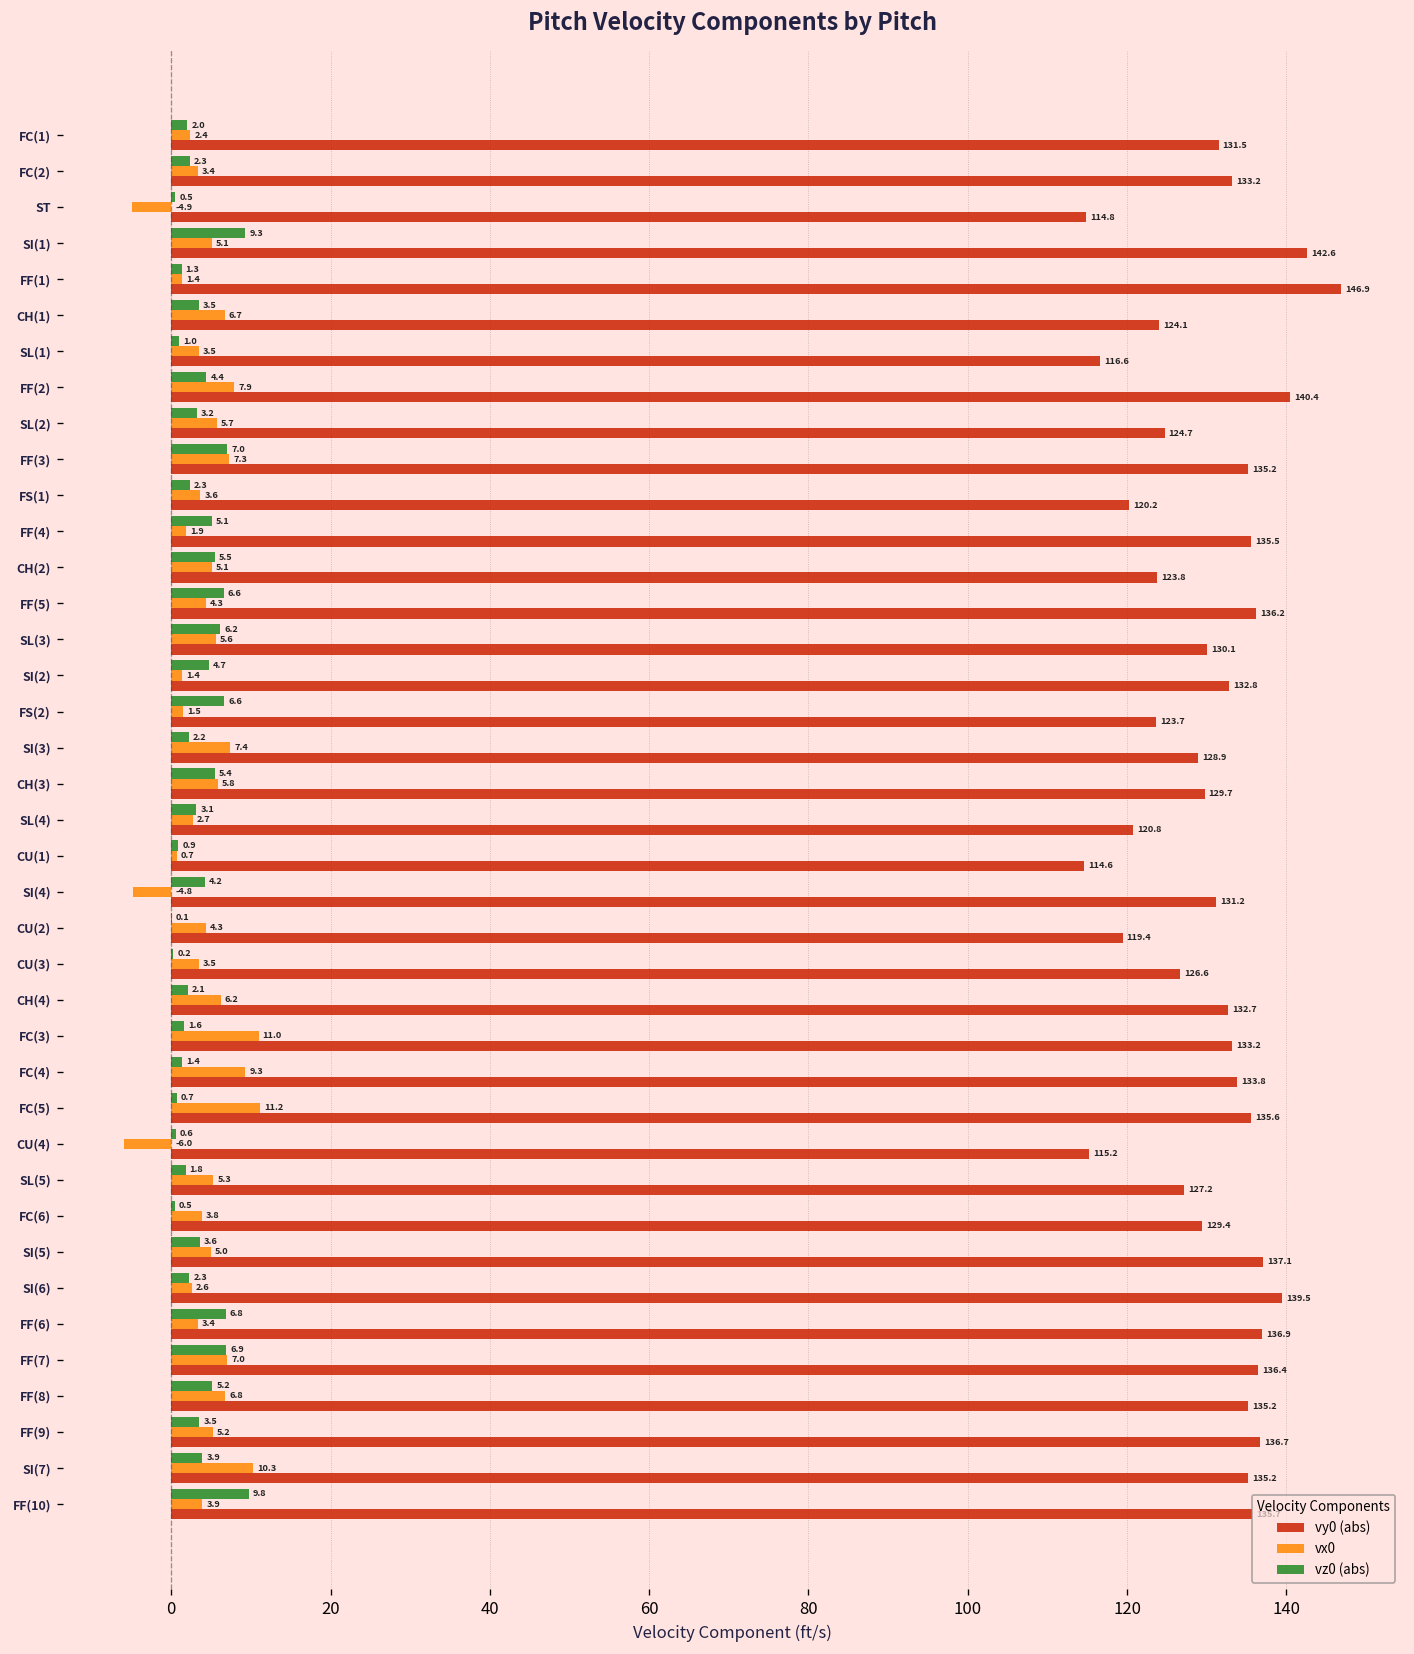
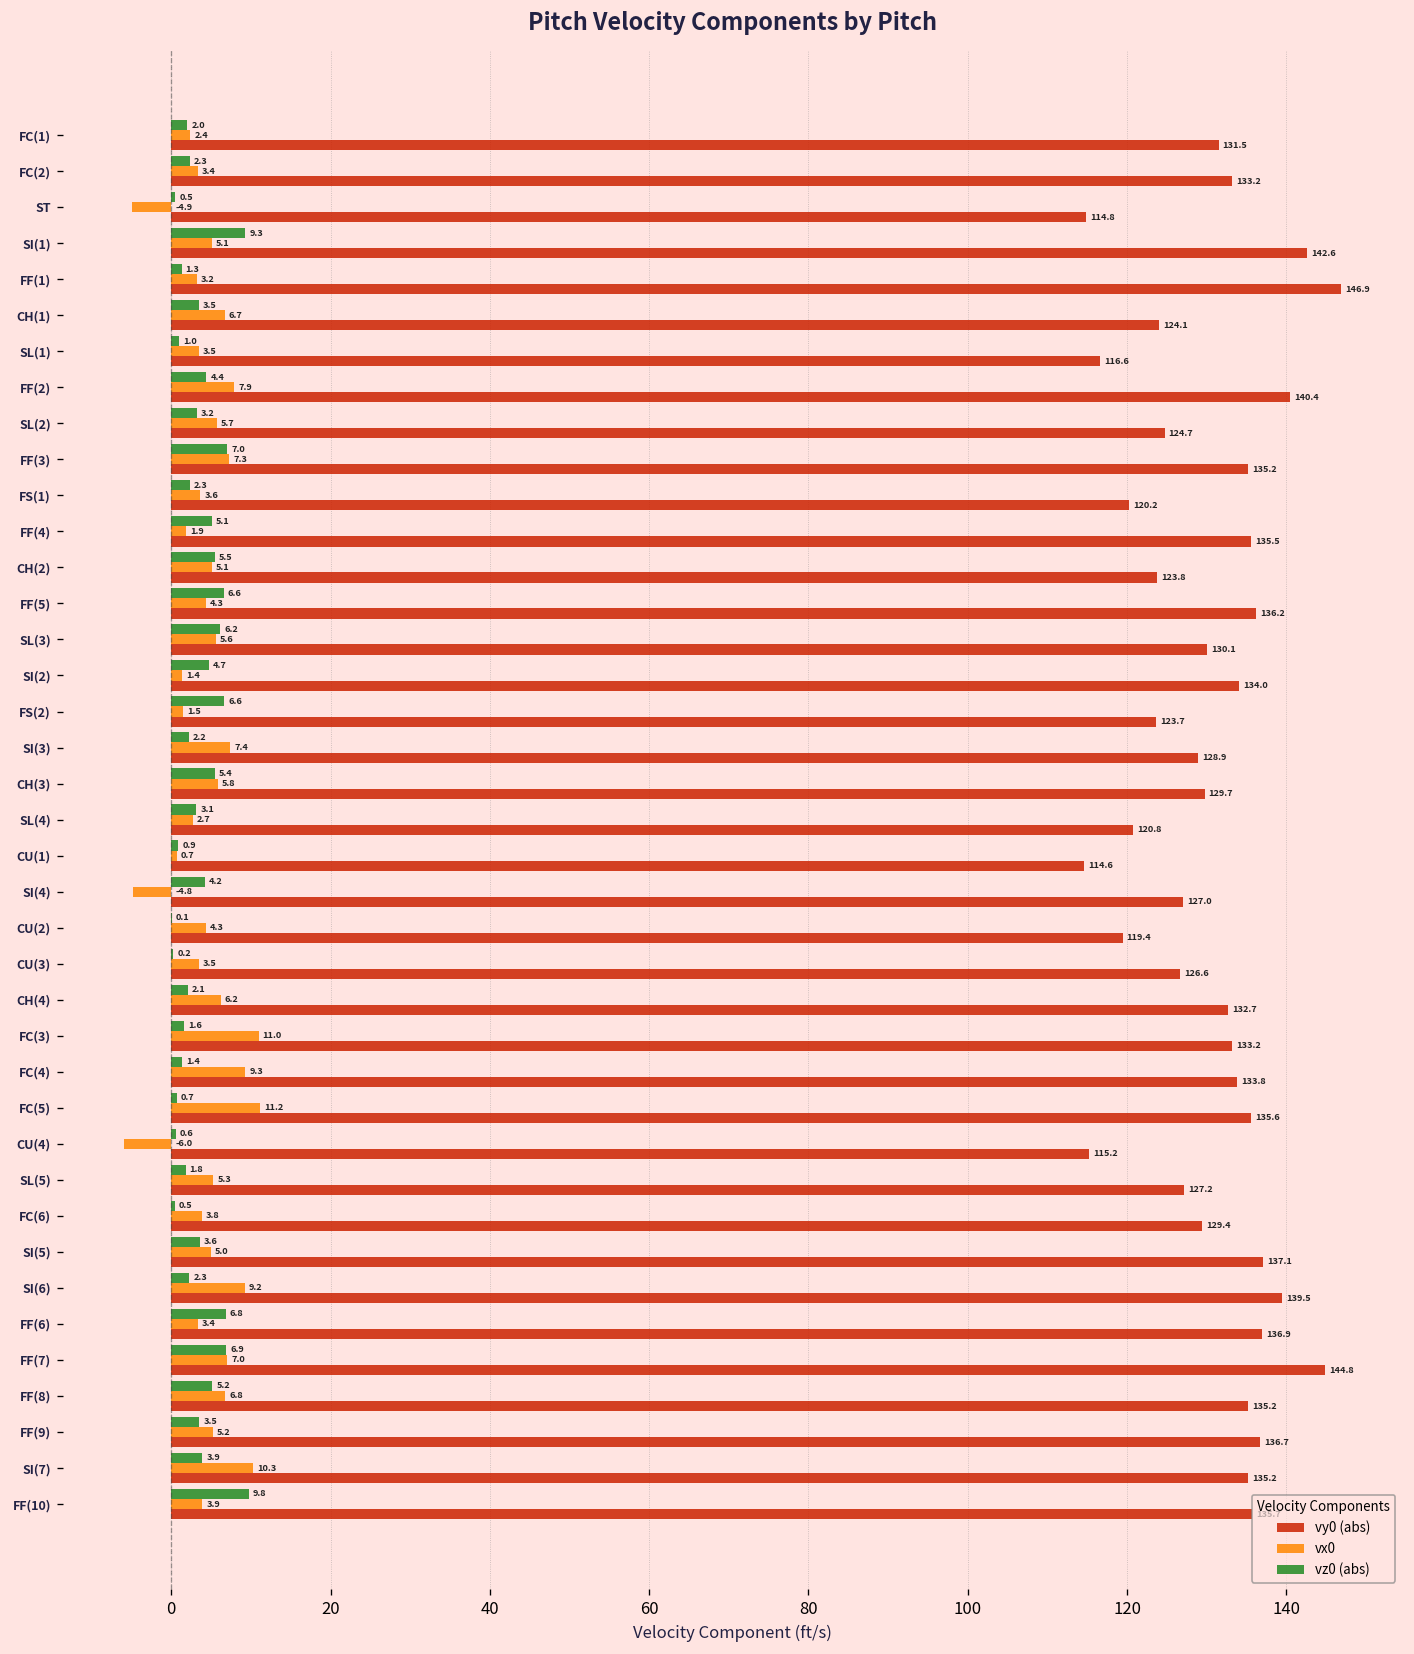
  {
    "vy0 (abs)": {
      "FC(1)": 131.5,
      "FC(2)": 133.2,
      "ST": 114.8,
      "SI(1)": 142.6,
      "FF(1)": 146.9,
      "CH(1)": 124.1,
      "SL(1)": 116.6,
      "FF(2)": 140.4,
      "SL(2)": 124.7,
      "FF(3)": 135.2,
      "FS(1)": 120.2,
      "FF(4)": 135.5,
      "CH(2)": 123.8,
      "FF(5)": 136.2,
      "SL(3)": 130.1,
-     "SI(2)": 132.8,
+     "SI(2)": 134.0,
      "FS(2)": 123.7,
      "SI(3)": 128.9,
      "CH(3)": 129.7,
      "SL(4)": 120.8,
      "CU(1)": 114.6,
-     "SI(4)": 131.2,
+     "SI(4)": 127.0,
      "CU(2)": 119.4,
      "CU(3)": 126.6,
      "CH(4)": 132.7,
      "FC(3)": 133.2,
      "FC(4)": 133.8,
      "FC(5)": 135.6,
      "CU(4)": 115.2,
      "SL(5)": 127.2,
      "FC(6)": 129.4,
      "SI(5)": 137.1,
      "SI(6)": 139.5,
      "FF(6)": 136.9,
-     "FF(7)": 136.4,
+     "FF(7)": 144.8,
      "FF(8)": 135.2,
      "FF(9)": 136.7,
      "SI(7)": 135.2
    },
    "vx0": {
      "FC(1)": 2.4,
      "FC(2)": 3.4,
      "SI(1)": 5.1,
-     "FF(1)": 1.4,
+     "FF(1)": 3.2,
      "CH(1)": 6.7,
      "SL(1)": 3.5,
      "FF(2)": 7.9,
      "SL(2)": 5.7,
      "FF(3)": 7.3,
      "FS(1)": 3.6,
      "FF(4)": 1.9,
      "CH(2)": 5.1,
      "FF(5)": 4.3,
      "SL(3)": 5.6,
      "SI(2)": 1.4,
      "FS(2)": 1.5,
      "SI(3)": 7.4,
      "CH(3)": 5.8,
      "SL(4)": 2.7,
      "CU(1)": 0.7,
      "CU(2)": 4.3,
      "CU(3)": 3.5,
      "CH(4)": 6.2,
      "FC(3)": 11.0,
      "FC(4)": 9.3,
      "FC(5)": 11.2,
      "SL(5)": 5.3,
      "FC(6)": 3.8,
      "SI(5)": 5.0,
-     "SI(6)": 2.6,
+     "SI(6)": 9.2,
      "FF(6)": 3.4,
      "FF(7)": 7.0,
      "FF(8)": 6.8,
      "FF(9)": 5.2,
      "SI(7)": 10.3,
      "FF(10)": 3.9
    },
    "vz0 (abs)": {
      "FC(1)": 2.0,
      "FC(2)": 2.3,
      "ST": 0.5,
      "SI(1)": 9.3,
      "FF(1)": 1.3,
      "CH(1)": 3.5,
      "SL(1)": 1.0,
      "FF(2)": 4.4,
      "SL(2)": 3.2,
      "FF(3)": 7.0,
      "FS(1)": 2.3,
      "FF(4)": 5.1,
      "CH(2)": 5.5,
      "FF(5)": 6.6,
      "SL(3)": 6.2,
      "SI(2)": 4.7,
      "FS(2)": 6.6,
      "SI(3)": 2.2,
      "CH(3)": 5.4,
      "SL(4)": 3.1,
      "CU(1)": 0.9,
      "SI(4)": 4.2,
      "CU(2)": 0.1,
      "CU(3)": 0.2,
      "CH(4)": 2.1,
      "FC(3)": 1.6,
      "FC(4)": 1.4,
      "FC(5)": 0.7,
      "CU(4)": 0.6,
      "SL(5)": 1.8,
      "FC(6)": 0.5,
      "SI(5)": 3.6,
      "SI(6)": 2.3,
      "FF(6)": 6.8,
      "FF(7)": 6.9,
      "FF(8)": 5.2,
      "FF(9)": 3.5,
      "SI(7)": 3.9,
      "FF(10)": 9.8
    }
  }
